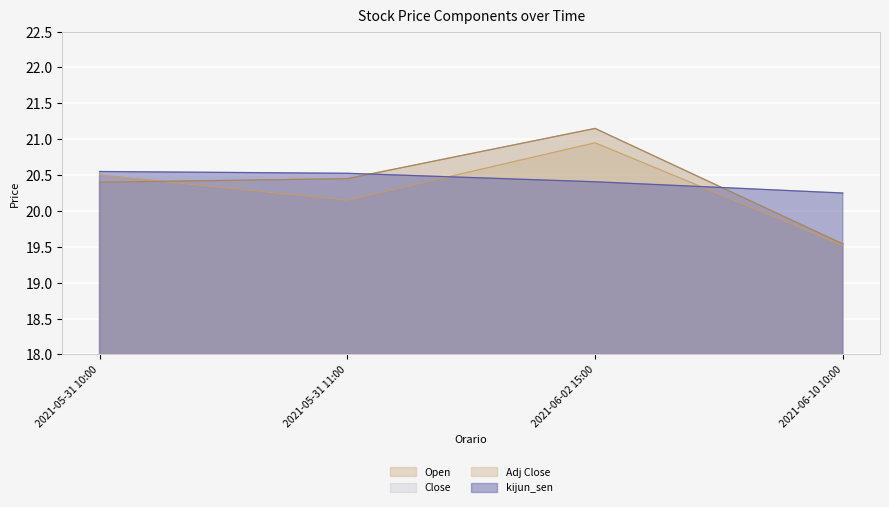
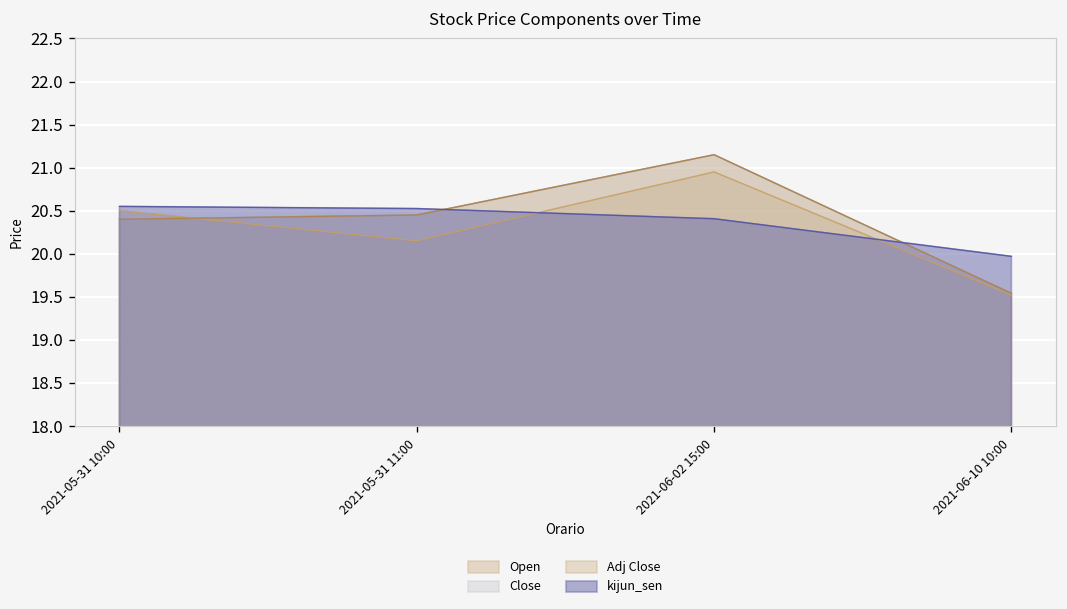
  {
    "kijun_sen": {
      "2021-05-31 10:00": 20.6,
      "2021-05-31 11:00": 20.5,
      "2021-06-02 15:00": 20.4,
-     "2021-06-10 10:00": 20.3
+     "2021-06-10 10:00": 20.0
    }
  }
